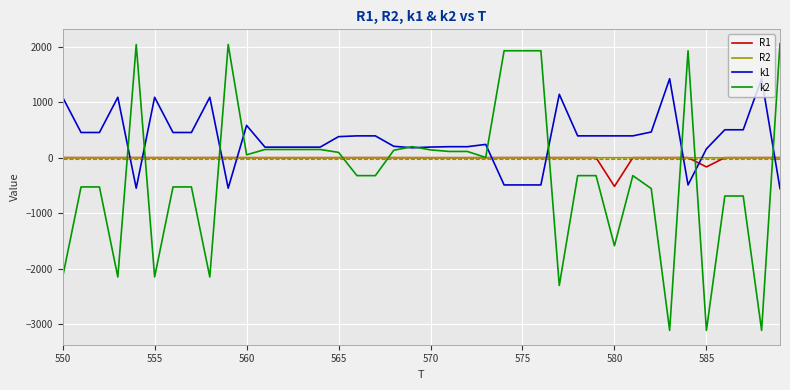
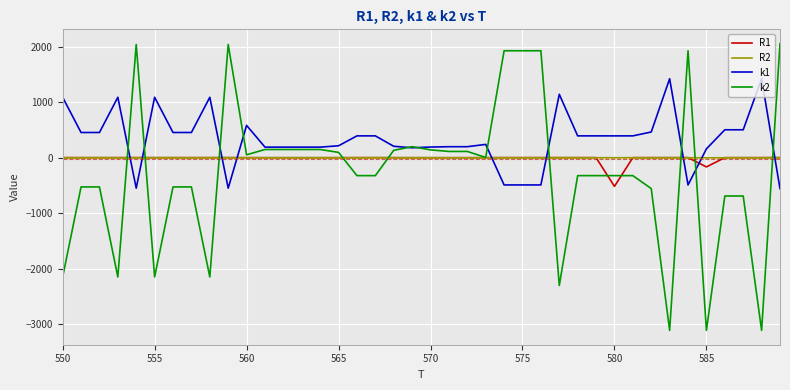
  {
    "R1": {
      "580": -500,
      "585": -200
    },
    "R2": {
      "580": 0,
      "585": 0
    },
    "k1": {
      "550": 1100,
      "555": 1100,
      "560": 600,
-     "565": 400,
+     "565": 200,
      "570": 200,
      "575": -500,
      "580": 400,
      "585": 200
    },
    "k2": {
      "550": -2200,
      "555": -2200,
      "560": 0,
      "565": 100,
      "570": 100,
      "575": 1900,
-     "580": -1600,
+     "580": -300,
      "585": -3100
    }
  }
